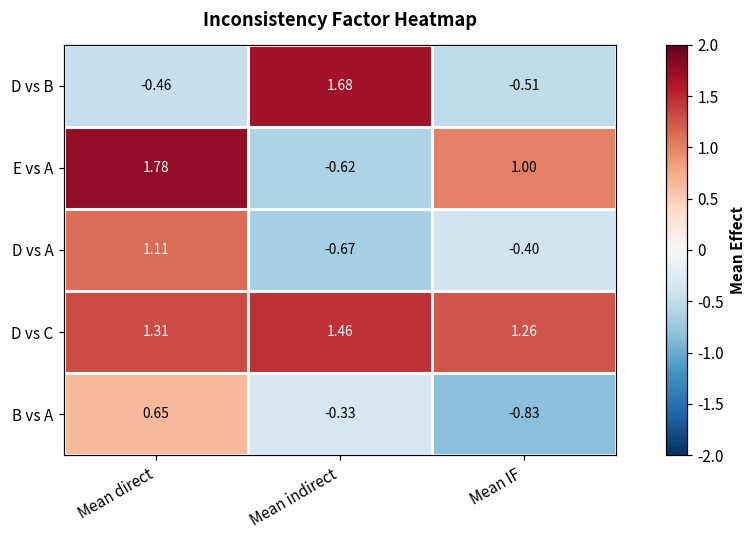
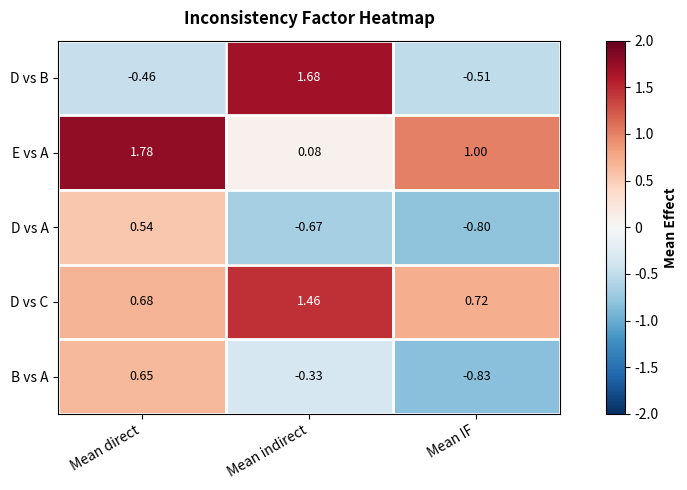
  {
    "D vs B": {
      "Mean direct": -0.46,
      "Mean indirect": 1.68,
      "Mean IF": -0.51
    },
    "E vs A": {
      "Mean direct": 1.78,
-     "Mean indirect": -0.62,
+     "Mean indirect": 0.08,
      "Mean IF": 1.00
    },
    "D vs A": {
-     "Mean direct": 1.11,
+     "Mean direct": 0.54,
      "Mean indirect": -0.67,
-     "Mean IF": -0.40
+     "Mean IF": -0.80
    },
    "D vs C": {
-     "Mean direct": 1.31,
+     "Mean direct": 0.68,
      "Mean indirect": 1.46,
-     "Mean IF": 1.26
+     "Mean IF": 0.72
    },
    "B vs A": {
      "Mean direct": 0.65,
      "Mean indirect": -0.33,
      "Mean IF": -0.83
    }
  }
